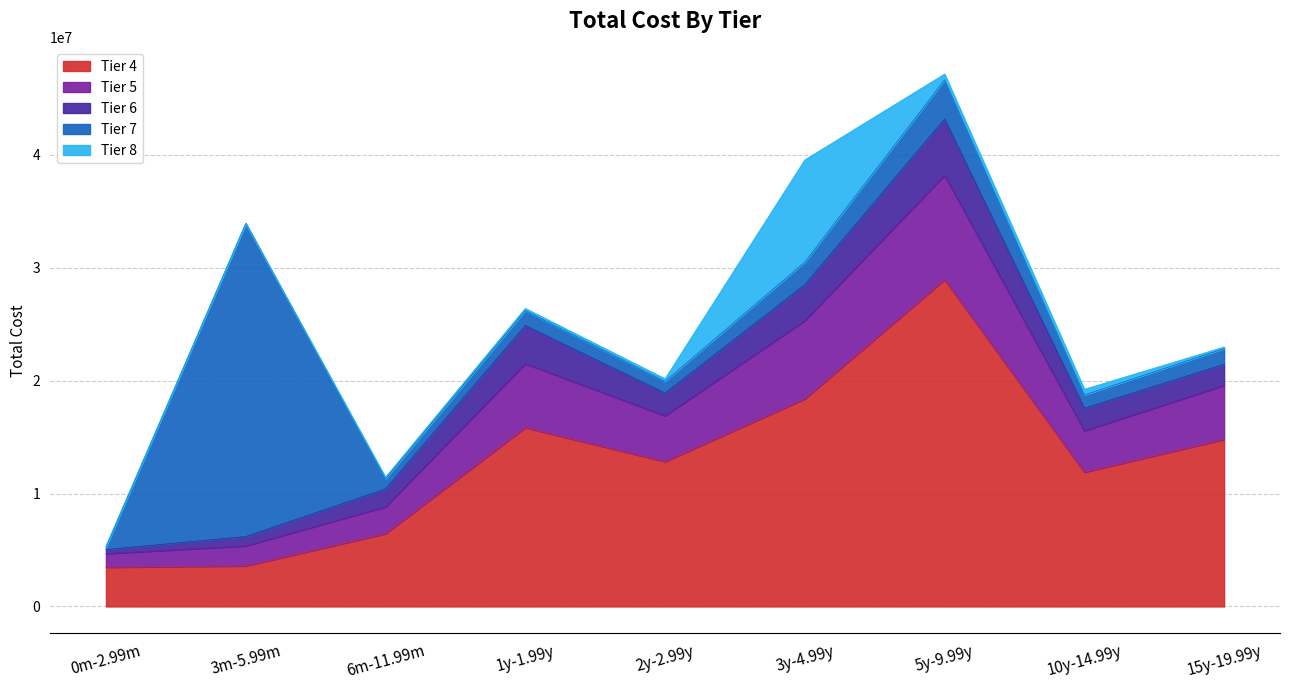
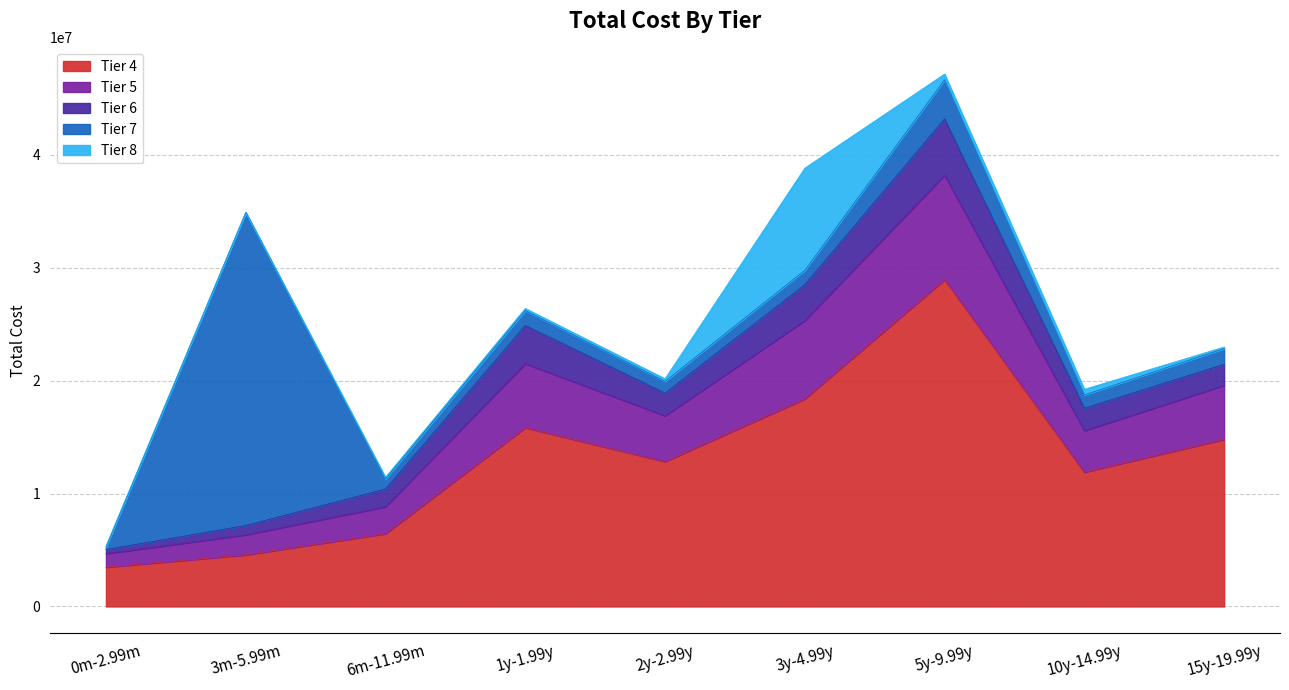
  {
    "Tier 4": {
      "0m-2.99m": 3500000,
-     "3m-5.99m": 3600000,
+     "3m-5.99m": 4600000,
      "6m-11.99m": 6400000,
      "1y-1.99y": 15800000,
      "2y-2.99y": 12800000,
      "3y-4.99y": 18400000,
      "5y-9.99y": 28900000,
      "10y-14.99y": 11900000,
      "15y-19.99y": 14800000
    },
    "Tier 7": {
-     "3y-4.99y": 2000000,
+     "3y-4.99y": 1300000,
      "5y-9.99y": 3500000,
      "10y-14.99y": 1200000
    },
    "Tier 8": {
      "3y-4.99y": 9100000,
      "5y-9.99y": 500000,
      "10y-14.99y": 500000
    }
  }
